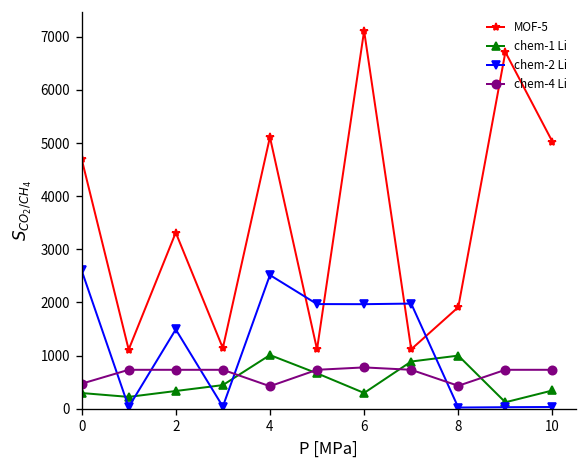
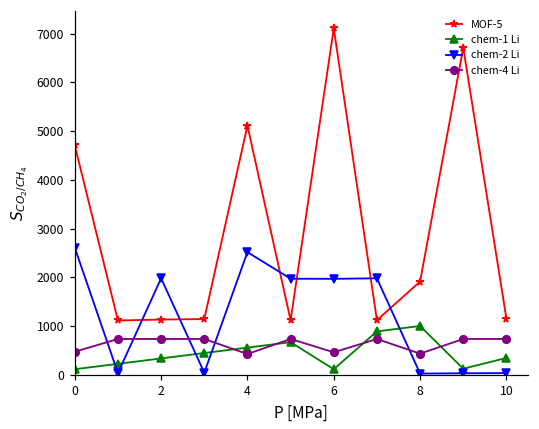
  {
    "MOF-5": {
      "0": 4700,
-     "2": 3300,
+     "2": 1100,
      "4": 5100,
      "6": 7100,
      "8": 1900,
-     "10": 5000
+     "10": 1200
    },
    "chem-1 Li": {
-     "0": 300,
+     "0": 100,
      "2": 300,
-     "4": 1000,
-     "6": 300,
+     "4": 600,
+     "6": 100,
      "8": 1000,
      "10": 300
    },
    "chem-2 Li": {
      "0": 2600,
-     "2": 1500,
+     "2": 2000,
      "4": 2500,
      "6": 2000,
      "8": 0,
      "10": 0
    },
    "chem-4 Li": {
      "0": 500,
      "2": 700,
      "4": 400,
-     "6": 800,
+     "6": 500,
      "8": 400,
      "10": 700
    }
  }
